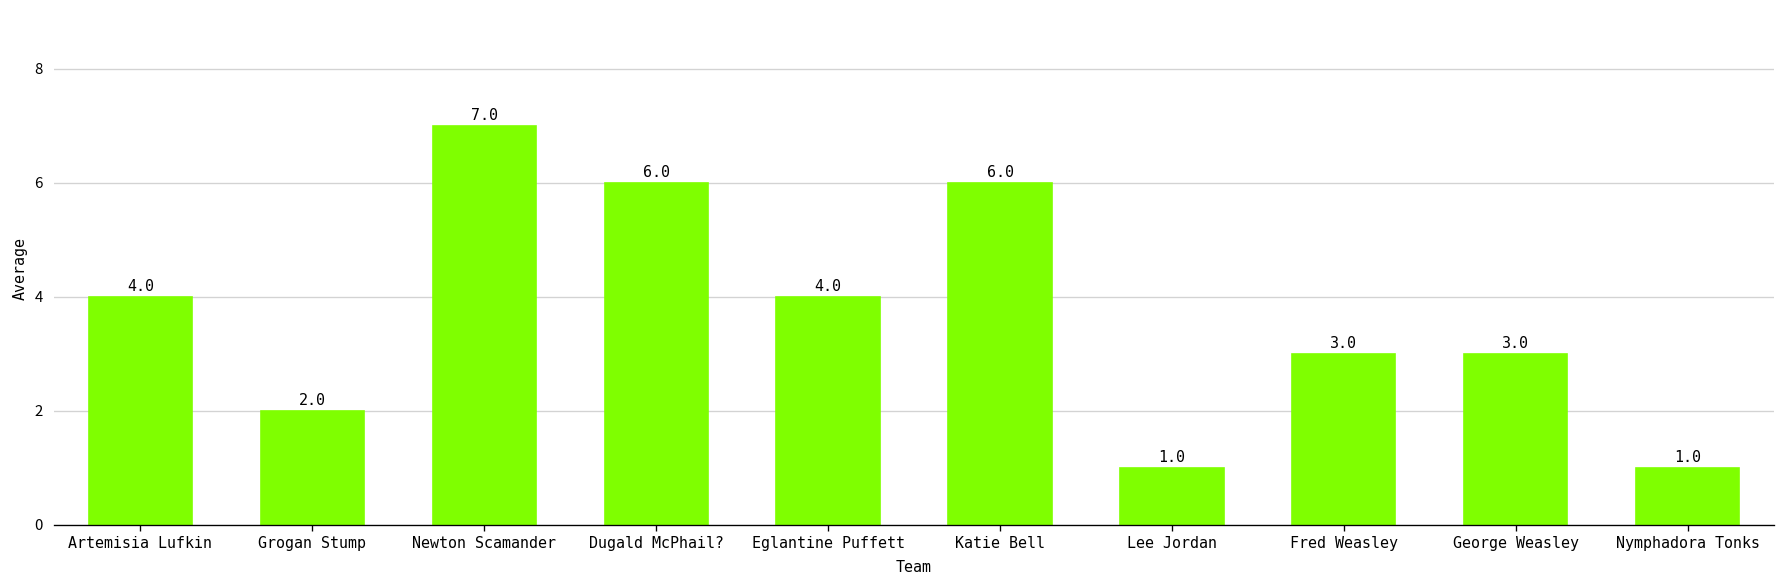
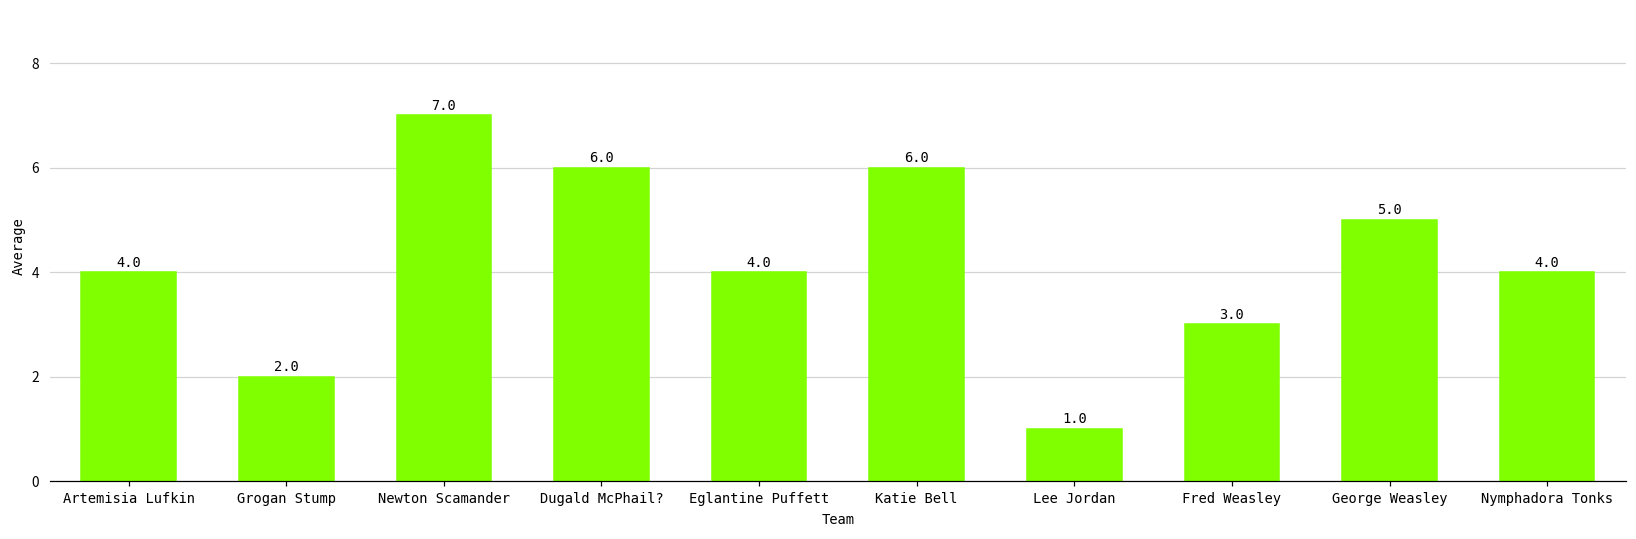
  {
    "Artemisia Lufkin": 4.0,
    "Grogan Stump": 2.0,
    "Newton Scamander": 7.0,
    "Dugald McPhail?": 6.0,
    "Eglantine Puffett": 4.0,
    "Katie Bell": 6.0,
    "Lee Jordan": 1.0,
    "Fred Weasley": 3.0,
-   "George Weasley": 3.0,
-   "Nymphadora Tonks": 1.0
+   "George Weasley": 5.0,
+   "Nymphadora Tonks": 4.0
  }
